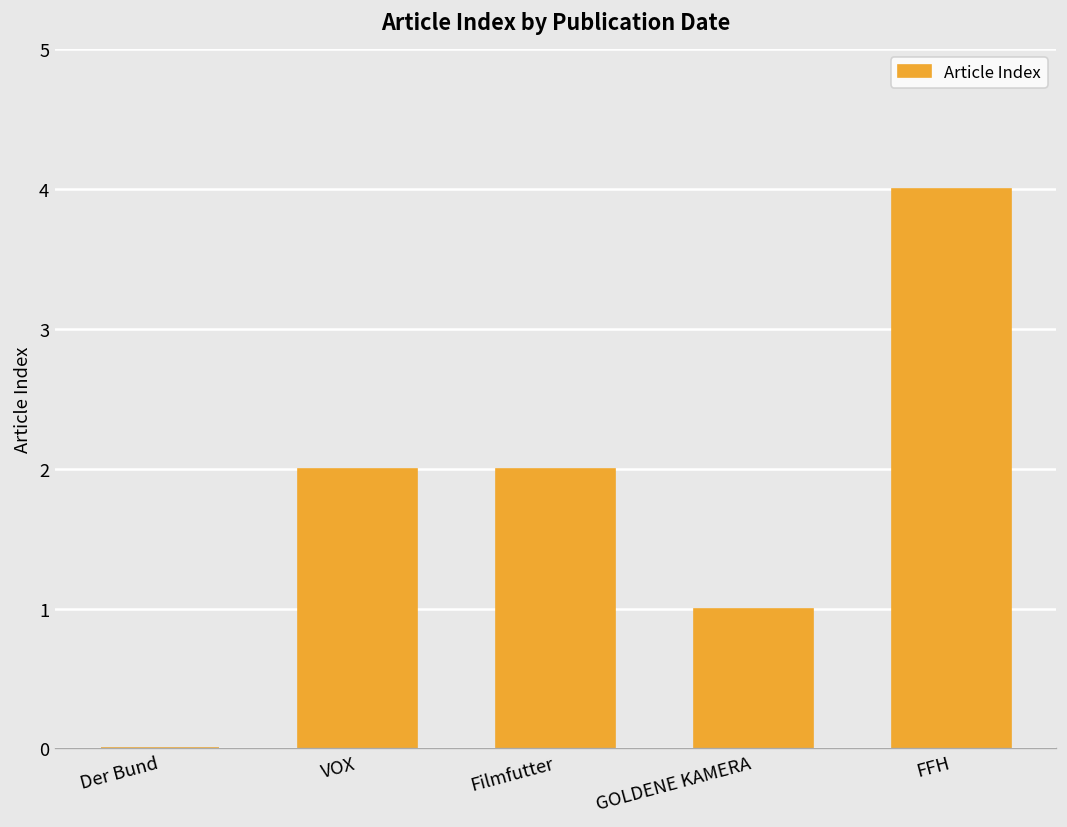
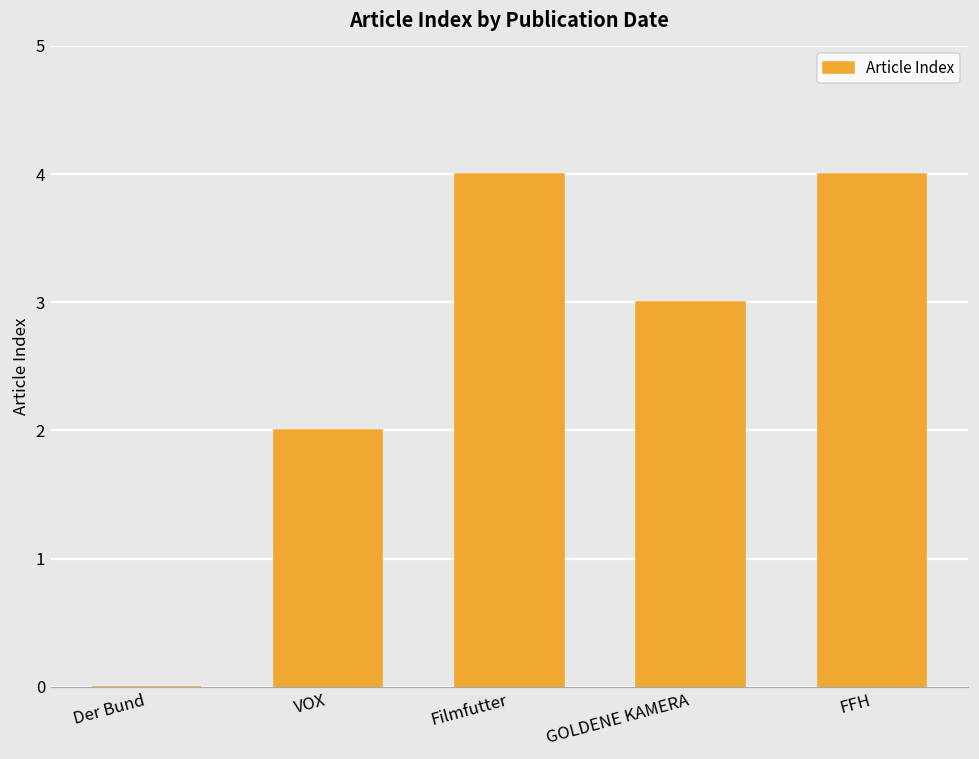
  {
    "Der Bund": 0,
    "VOX": 2,
-   "Filmfutter": 2,
-   "GOLDENE KAMERA": 1,
+   "Filmfutter": 4,
+   "GOLDENE KAMERA": 3,
    "FFH": 4
  }
